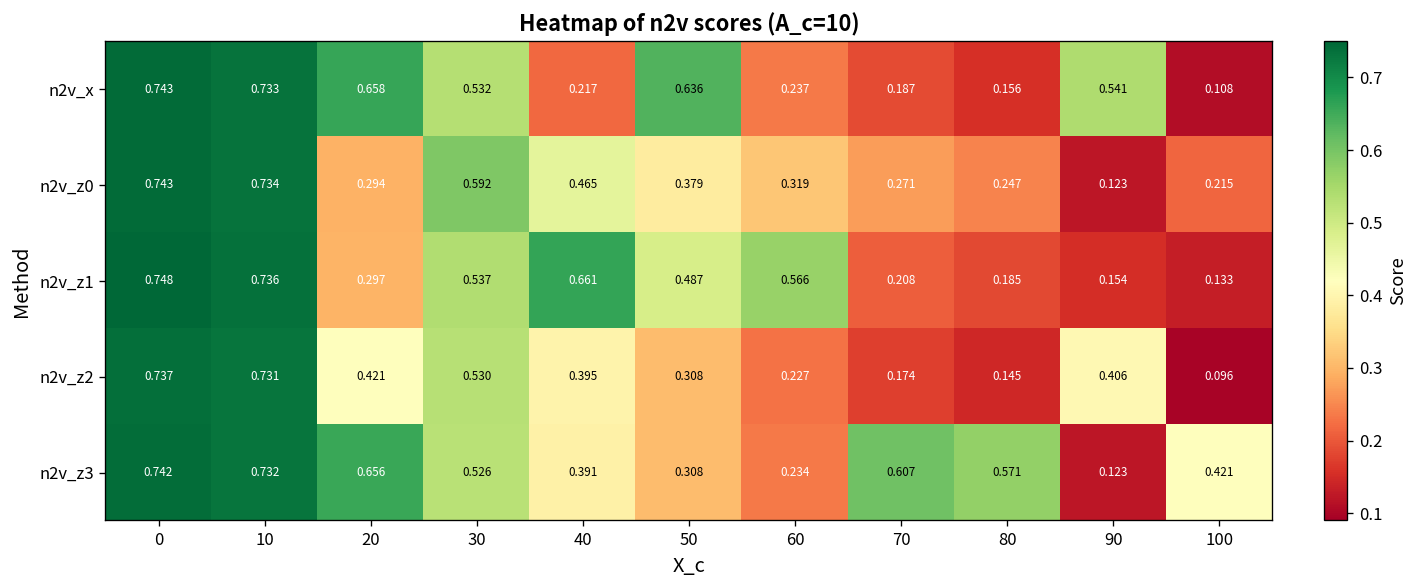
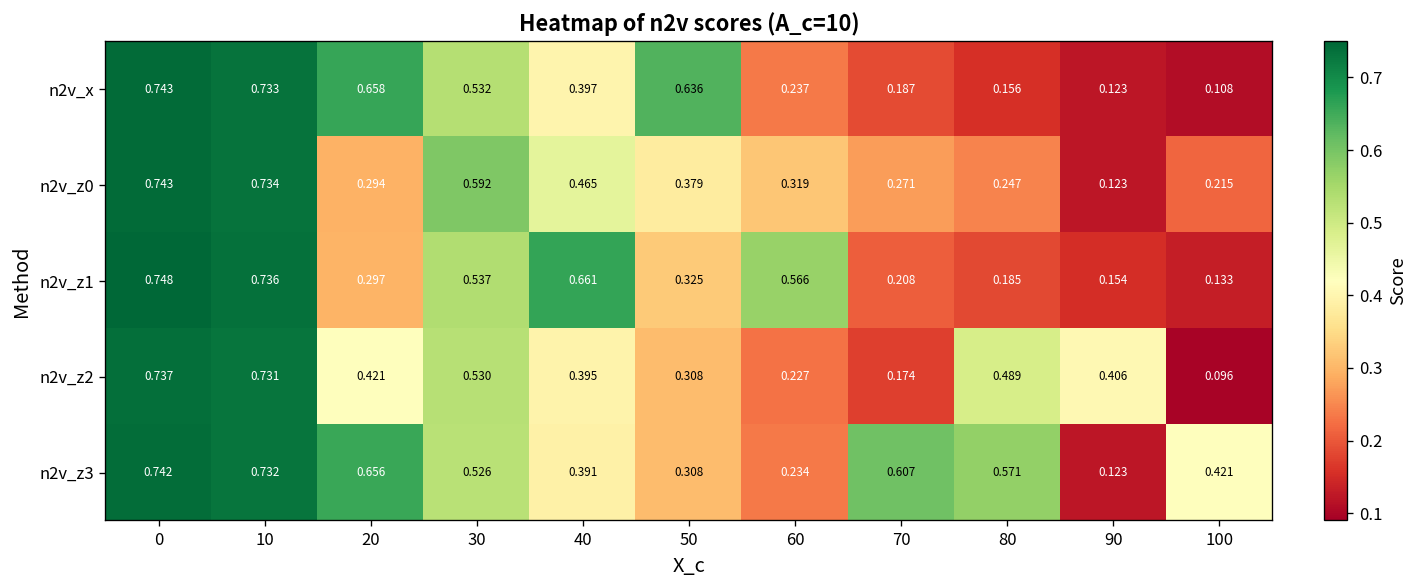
  {
    "n2v_x": {
      "0": 0.743,
      "10": 0.733,
      "20": 0.658,
      "30": 0.532,
-     "40": 0.217,
+     "40": 0.397,
      "50": 0.636,
      "60": 0.237,
      "70": 0.187,
      "80": 0.156,
-     "90": 0.541,
+     "90": 0.123,
      "100": 0.108
    },
    "n2v_z0": {
      "0": 0.743,
      "10": 0.734,
      "20": 0.294,
      "30": 0.592,
      "40": 0.465,
      "50": 0.379,
      "60": 0.319,
      "70": 0.271,
      "80": 0.247,
      "90": 0.123,
      "100": 0.215
    },
    "n2v_z1": {
      "0": 0.748,
      "10": 0.736,
      "20": 0.297,
      "30": 0.537,
      "40": 0.661,
-     "50": 0.487,
+     "50": 0.325,
      "60": 0.566,
      "70": 0.208,
      "80": 0.185,
      "90": 0.154,
      "100": 0.133
    },
    "n2v_z2": {
      "0": 0.737,
      "10": 0.731,
      "20": 0.421,
      "30": 0.530,
      "40": 0.395,
      "50": 0.308,
      "60": 0.227,
      "70": 0.174,
-     "80": 0.145,
+     "80": 0.489,
      "90": 0.406,
      "100": 0.096
    },
    "n2v_z3": {
      "0": 0.742,
      "10": 0.732,
      "20": 0.656,
      "30": 0.526,
      "40": 0.391,
      "50": 0.308,
      "60": 0.234,
      "70": 0.607,
      "80": 0.571,
      "90": 0.123,
      "100": 0.421
    }
  }
